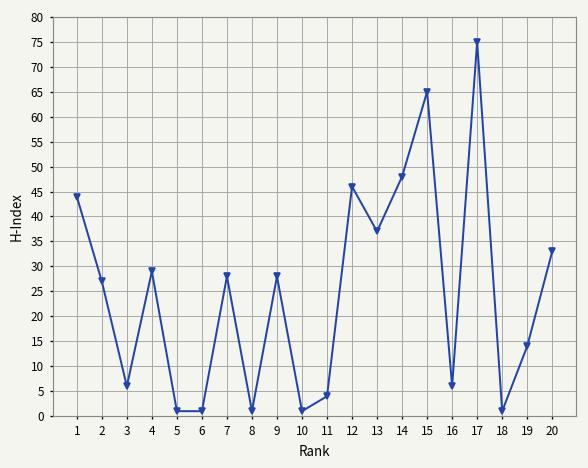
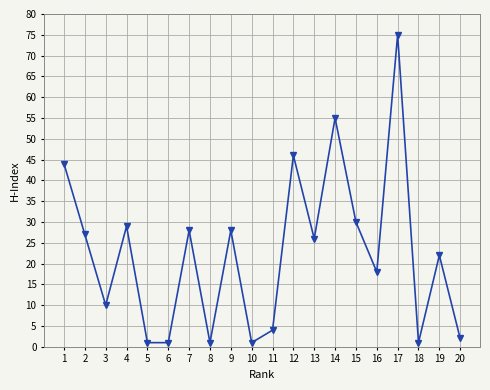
  {
    "1": 44,
    "2": 27,
-   "3": 6,
+   "3": 10,
    "4": 29,
    "5": 1,
    "6": 1,
    "7": 28,
    "8": 1,
    "9": 28,
    "10": 1,
    "11": 4,
    "12": 46,
-   "13": 37,
-   "14": 48,
-   "15": 65,
-   "16": 6,
+   "13": 26,
+   "14": 55,
+   "15": 30,
+   "16": 18,
    "17": 75,
    "18": 1,
-   "19": 14,
-   "20": 33
+   "19": 22,
+   "20": 2
  }
